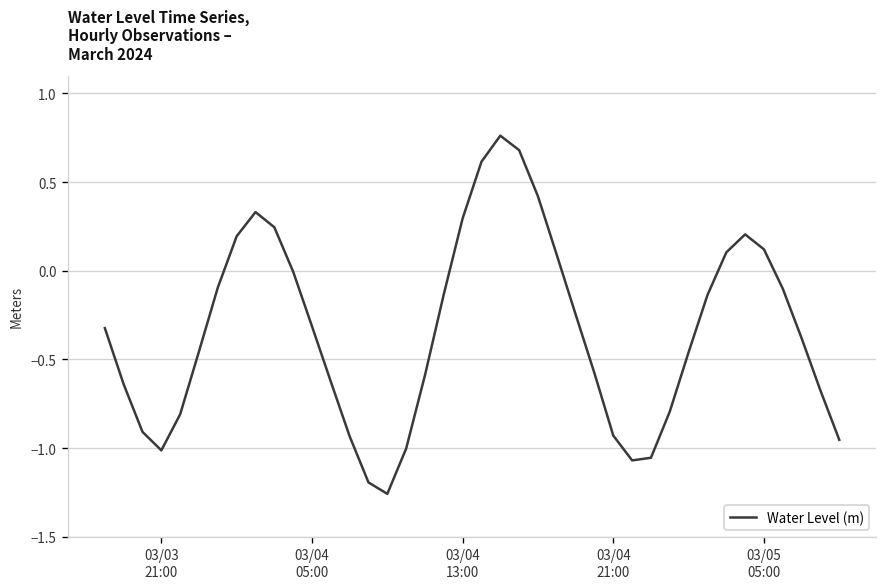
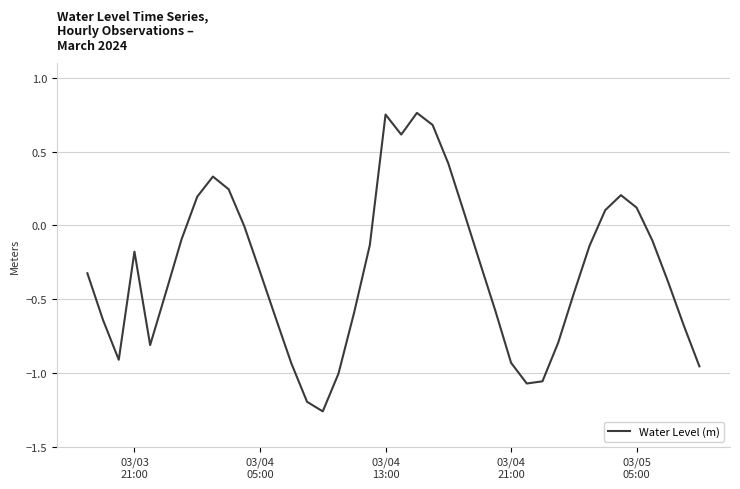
  {
-   "03/03 21:00": -1.01,
+   "03/03 21:00": -0.18,
    "03/04 05:00": -0.31,
-   "03/04 13:00": 0.30,
+   "03/04 13:00": 0.75,
    "03/04 21:00": -0.93,
    "03/05 05:00": 0.12
  }
